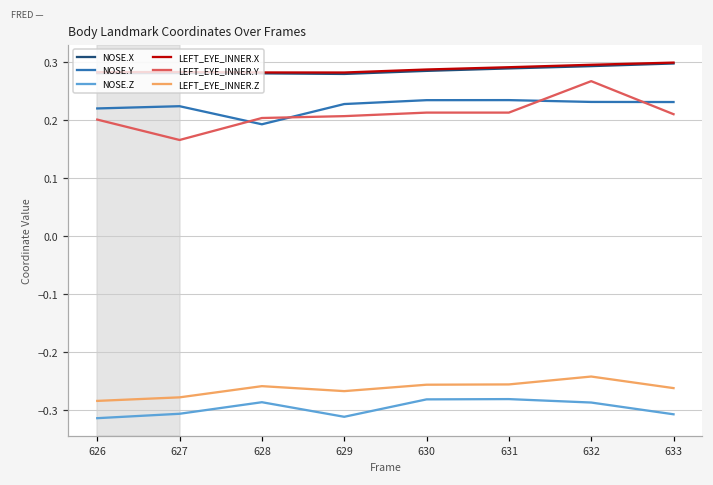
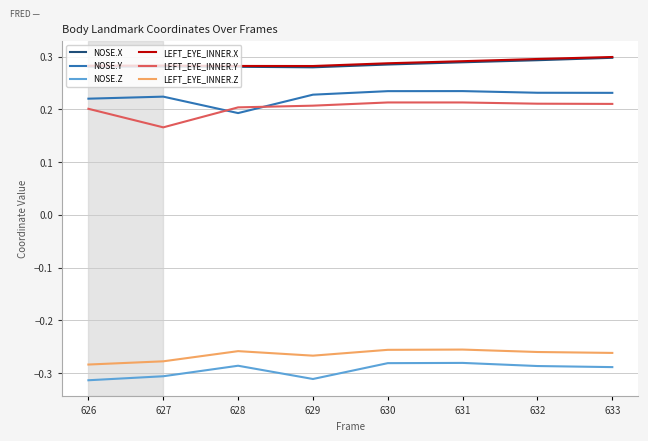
  {
    "NOSE.Y": {
      "626": 0.22,
      "627": 0.22,
      "628": 0.19,
      "629": 0.23,
      "630": 0.23,
      "631": 0.23,
      "632": 0.23,
      "633": 0.23
    },
    "NOSE.Z": {
      "626": -0.31,
      "627": -0.31,
      "628": -0.29,
      "629": -0.31,
      "630": -0.28,
      "631": -0.28,
      "632": -0.29,
-     "633": -0.31
+     "633": -0.29
    },
    "LEFT_EYE_INNER.Y": {
      "626": 0.20,
      "627": 0.17,
      "628": 0.20,
      "629": 0.21,
      "630": 0.21,
      "631": 0.21,
-     "632": 0.27,
+     "632": 0.21,
      "633": 0.21
    },
    "LEFT_EYE_INNER.Z": {
      "626": -0.28,
      "627": -0.28,
      "628": -0.26,
      "629": -0.27,
      "630": -0.26,
      "631": -0.26,
-     "632": -0.24,
+     "632": -0.26,
      "633": -0.26
    }
  }
